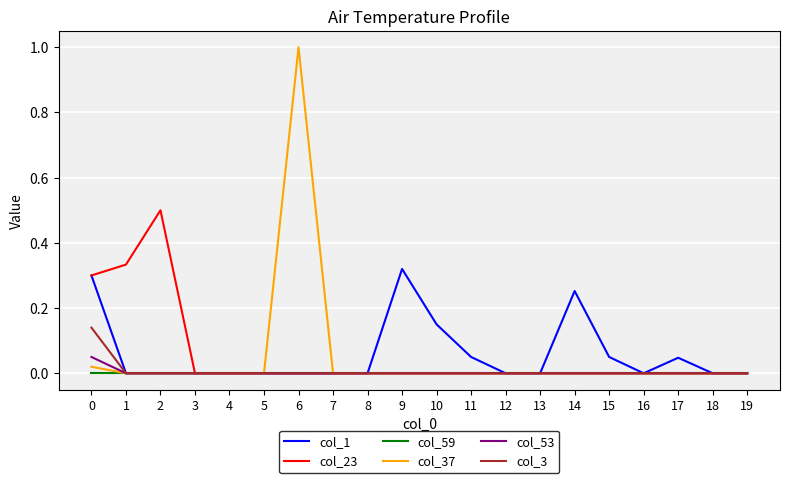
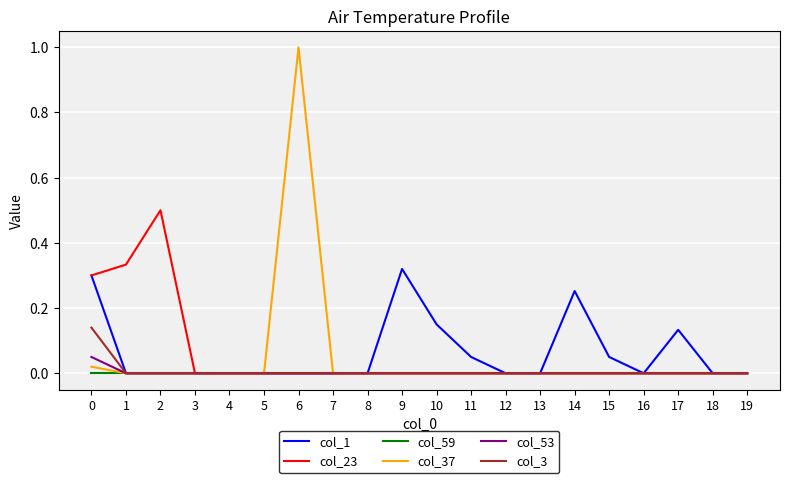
  {
    "col_1": {
      "9": 0.32,
      "10": 0.15,
      "11": 0.05,
      "14": 0.25,
      "15": 0.05,
-     "17": 0.05
+     "17": 0.13
    },
    "col_23": {
      "1": 0.33,
      "2": 0.50
    },
    "col_59": {
      "0": 0.00
    },
    "col_37": {
      "0": 0.02,
      "6": 1.00
    },
    "col_53": {
      "0": 0.05
    },
    "col_3": {
      "0": 0.14
    }
  }
